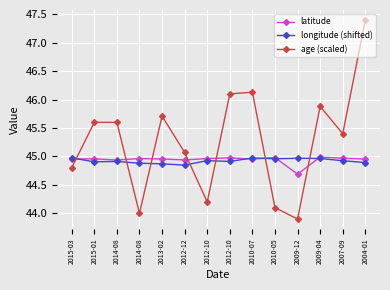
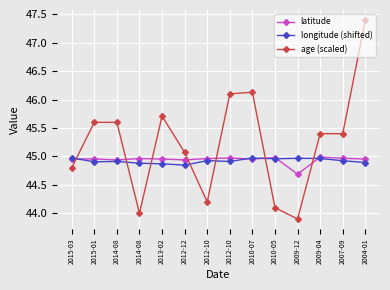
  {
    "latitude": {
      "2015-01": 45.0,
      "2013-02": 45.0,
      "2012-12": 44.9,
      "2009-12": 44.7,
      "2004-01": 45.0
    },
    "longitude (shifted)": {
      "2015-01": 44.9,
      "2013-02": 44.9,
      "2012-12": 44.8,
      "2009-12": 45.0,
      "2004-01": 44.9
    },
    "age (scaled)": {
      "2015-03": 44.8,
      "2015-01": 45.6,
      "2013-02": 45.7,
      "2012-12": 45.1,
      "2010-07": 46.1,
      "2010-05": 44.1,
      "2009-12": 43.9,
-     "2009-04": 45.9,
+     "2009-04": 45.4,
      "2007-09": 45.4
    }
  }
